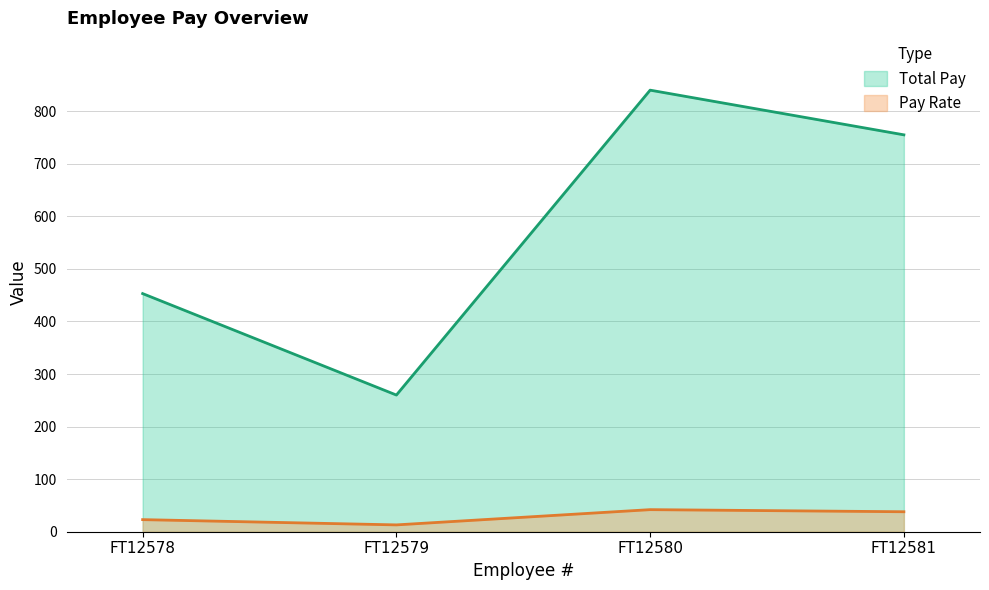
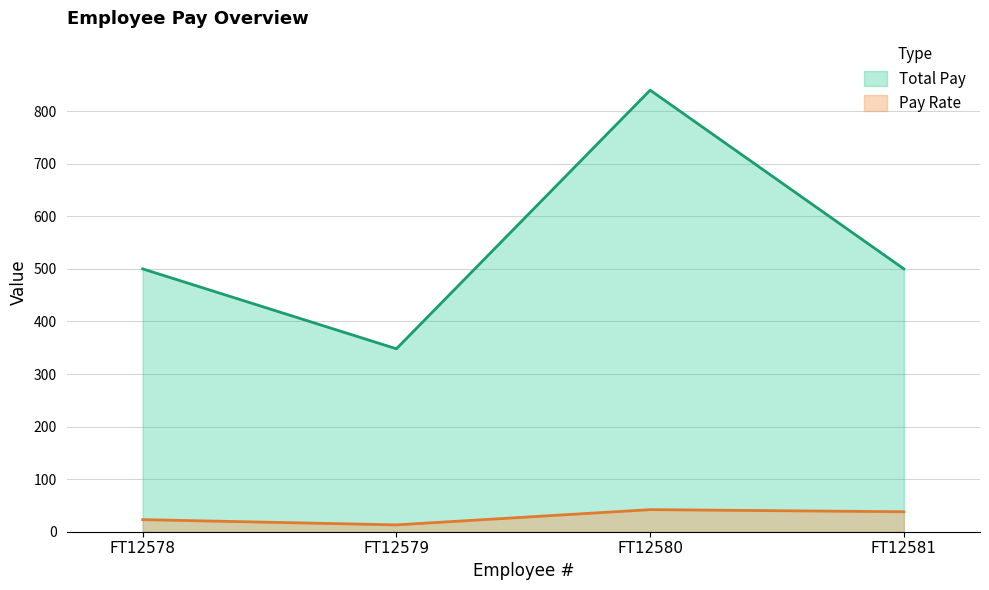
  {
    "Total Pay": {
-     "FT12578": 450,
-     "FT12579": 260,
+     "FT12578": 500,
+     "FT12579": 350,
      "FT12580": 840,
-     "FT12581": 760
+     "FT12581": 500
    },
    "Pay Rate": {
      "FT12578": 20,
      "FT12579": 10,
      "FT12580": 40,
      "FT12581": 40
    }
  }
